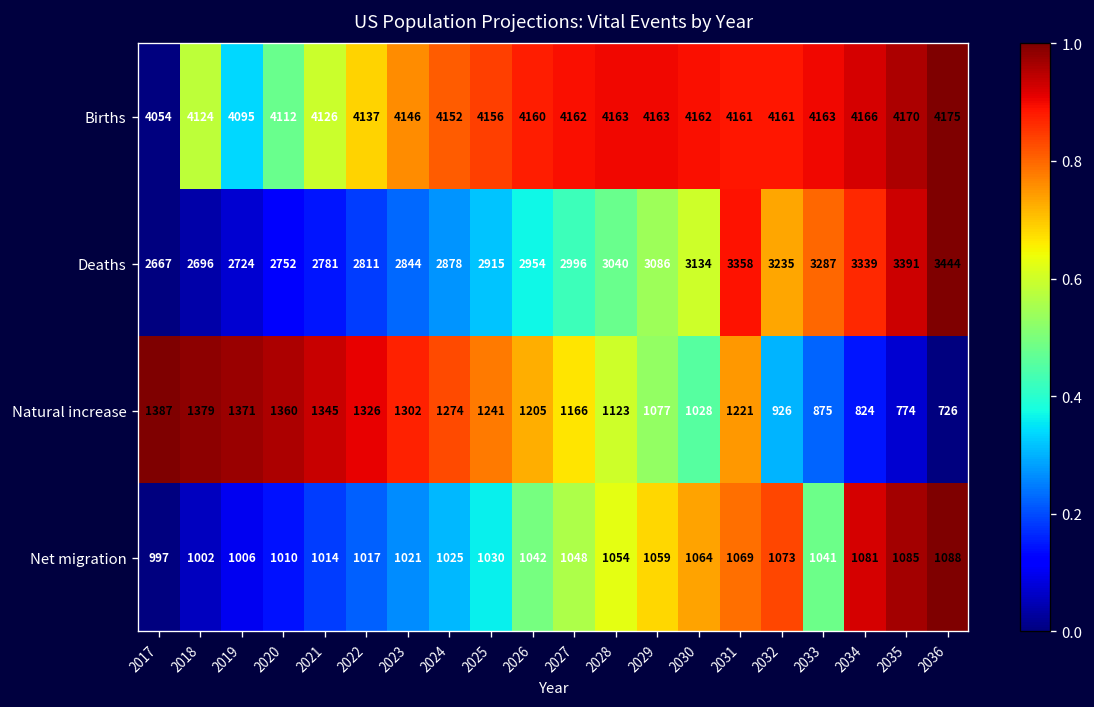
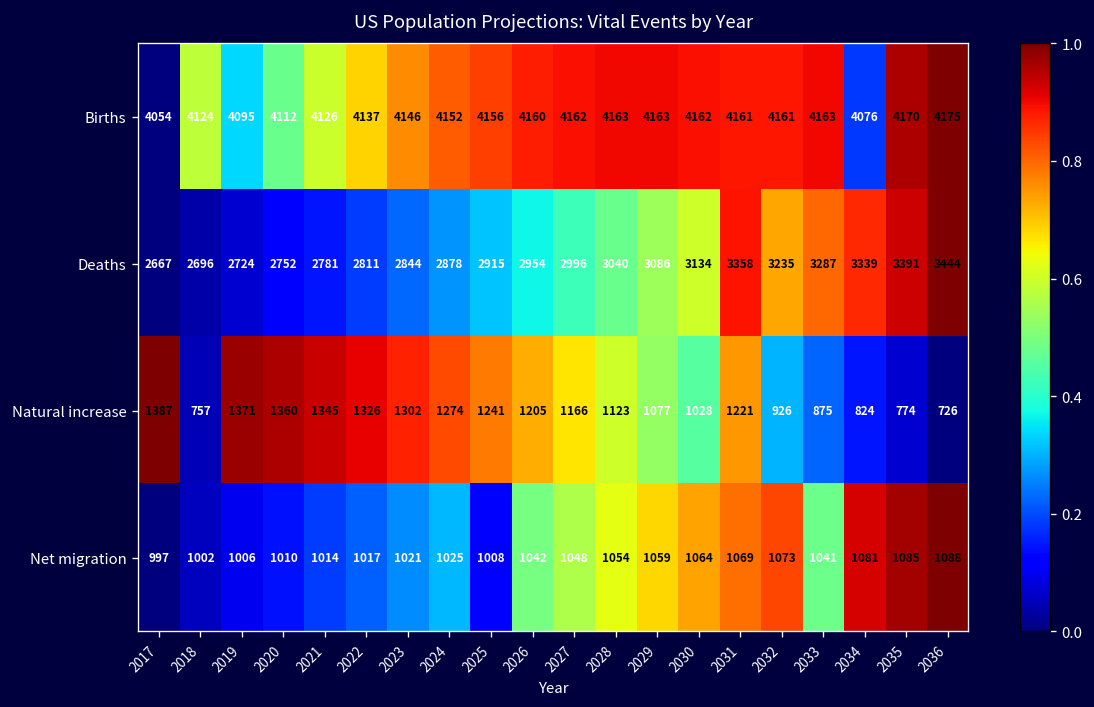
  {
    "Births": {
      "2017": 4054,
      "2018": 4124,
      "2019": 4095,
      "2020": 4112,
      "2021": 4126,
      "2022": 4137,
      "2023": 4146,
      "2024": 4152,
      "2025": 4156,
      "2026": 4160,
      "2027": 4162,
      "2028": 4163,
      "2029": 4163,
      "2030": 4162,
      "2031": 4161,
      "2032": 4161,
      "2033": 4163,
-     "2034": 4166,
+     "2034": 4076,
      "2035": 4170,
      "2036": 4175
    },
    "Deaths": {
      "2017": 2667,
      "2018": 2696,
      "2019": 2724,
      "2020": 2752,
      "2021": 2781,
      "2022": 2811,
      "2023": 2844,
      "2024": 2878,
      "2025": 2915,
      "2026": 2954,
      "2027": 2996,
      "2028": 3040,
      "2029": 3086,
      "2030": 3134,
      "2031": 3358,
      "2032": 3235,
      "2033": 3287,
      "2034": 3339,
      "2035": 3391,
      "2036": 3444
    },
    "Natural increase": {
      "2017": 1387,
-     "2018": 1379,
+     "2018": 757,
      "2019": 1371,
      "2020": 1360,
      "2021": 1345,
      "2022": 1326,
      "2023": 1302,
      "2024": 1274,
      "2025": 1241,
      "2026": 1205,
      "2027": 1166,
      "2028": 1123,
      "2029": 1077,
      "2030": 1028,
      "2031": 1221,
      "2032": 926,
      "2033": 875,
      "2034": 824,
      "2035": 774,
      "2036": 726
    },
    "Net migration": {
      "2017": 997,
      "2018": 1002,
      "2019": 1006,
      "2020": 1010,
      "2021": 1014,
      "2022": 1017,
      "2023": 1021,
      "2024": 1025,
-     "2025": 1030,
+     "2025": 1008,
      "2026": 1042,
      "2027": 1048,
      "2028": 1054,
      "2029": 1059,
      "2030": 1064,
      "2031": 1069,
      "2032": 1073,
      "2033": 1041,
      "2034": 1081,
      "2035": 1085,
      "2036": 1088
    }
  }
